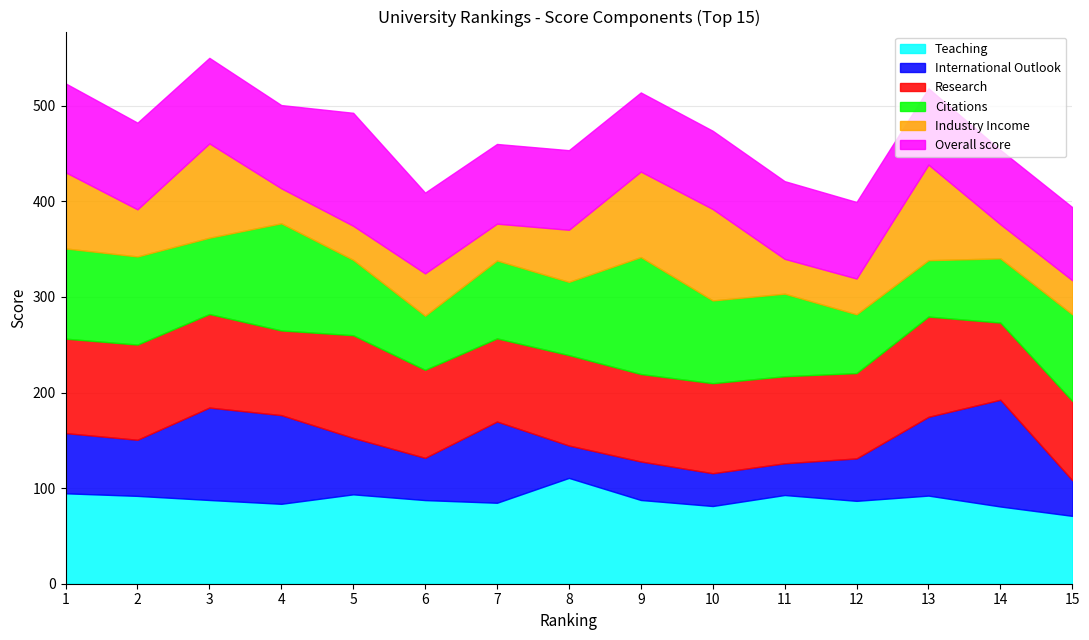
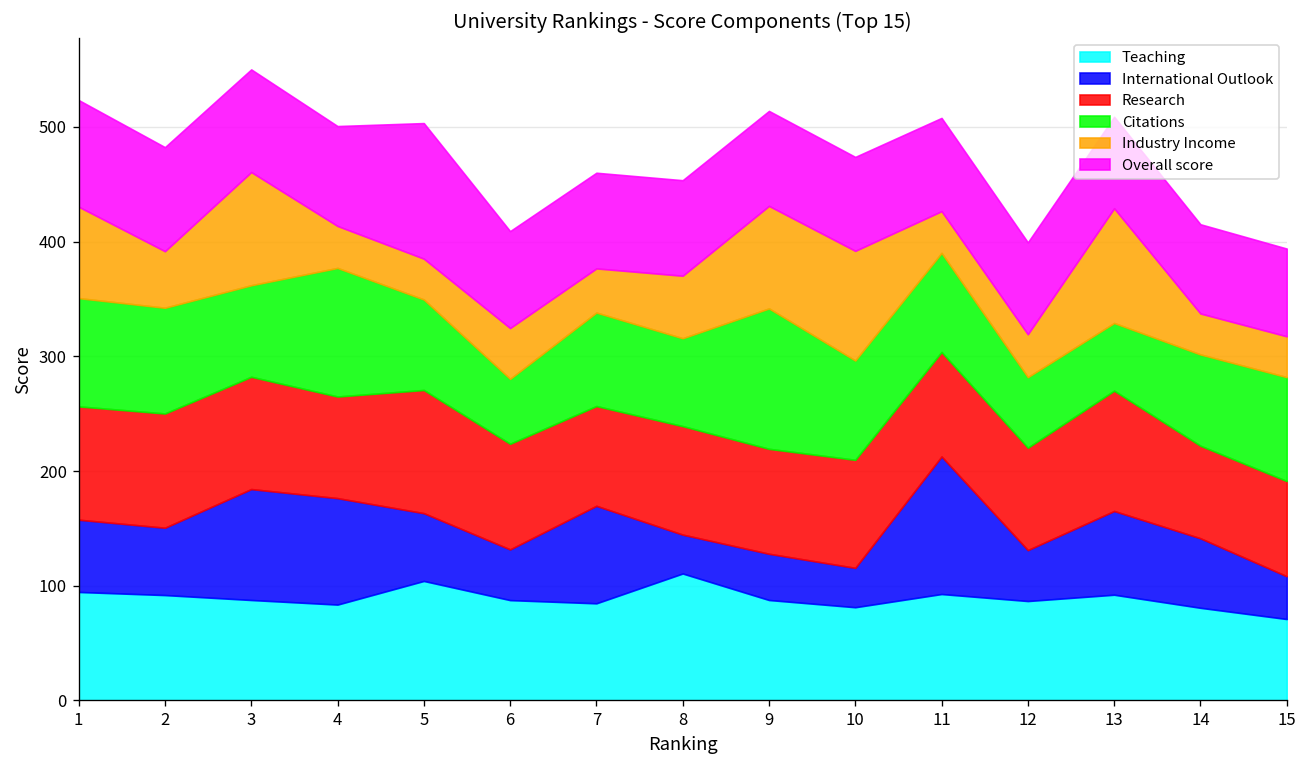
  {
    "Teaching": {
      "1": 90,
      "2": 90,
      "3": 90,
      "4": 80,
-     "5": 90,
+     "5": 100,
      "6": 90,
      "7": 80,
      "8": 110,
      "9": 90,
      "10": 80,
      "11": 90,
      "12": 90,
      "13": 90,
      "14": 80,
      "15": 70
    },
    "International Outlook": {
      "1": 60,
      "2": 60,
      "3": 100,
      "4": 90,
      "5": 60,
      "6": 40,
      "7": 80,
      "8": 30,
      "9": 40,
      "10": 30,
-     "11": 30,
+     "11": 120,
      "12": 40,
-     "13": 80,
-     "14": 110,
+     "13": 70,
+     "14": 60,
      "15": 40
    },
    "Research": {
      "1": 100,
      "2": 100,
      "3": 100,
      "4": 90,
      "5": 110,
      "6": 90,
      "7": 90,
      "8": 90,
      "9": 90,
      "10": 90,
      "11": 90,
      "12": 90,
      "13": 100,
      "14": 80,
      "15": 80
    },
    "Citations": {
      "1": 90,
      "2": 90,
      "3": 80,
      "4": 110,
      "5": 80,
      "6": 60,
      "7": 80,
      "8": 80,
      "9": 120,
      "10": 90,
      "11": 90,
      "12": 60,
      "13": 60,
-     "14": 70,
+     "14": 80,
      "15": 90
    },
    "Industry Income": {
      "1": 80,
      "2": 50,
      "3": 100,
      "4": 40,
      "5": 40,
      "6": 40,
      "7": 40,
      "8": 50,
      "9": 90,
      "10": 100,
      "11": 40,
      "12": 40,
      "13": 100,
      "14": 40,
      "15": 40
    },
    "Overall score": {
      "1": 90,
      "2": 90,
      "3": 90,
      "4": 90,
      "5": 120,
      "6": 80,
      "7": 80,
      "8": 80,
      "9": 80,
      "10": 80,
      "11": 80,
      "12": 80,
      "15": 80
    }
  }
